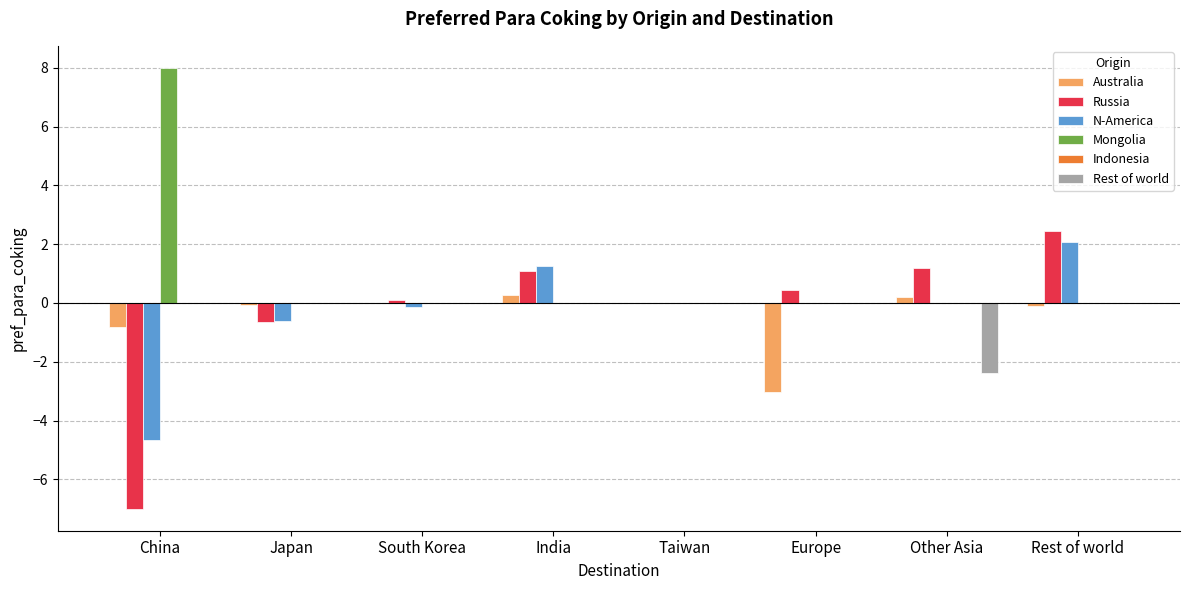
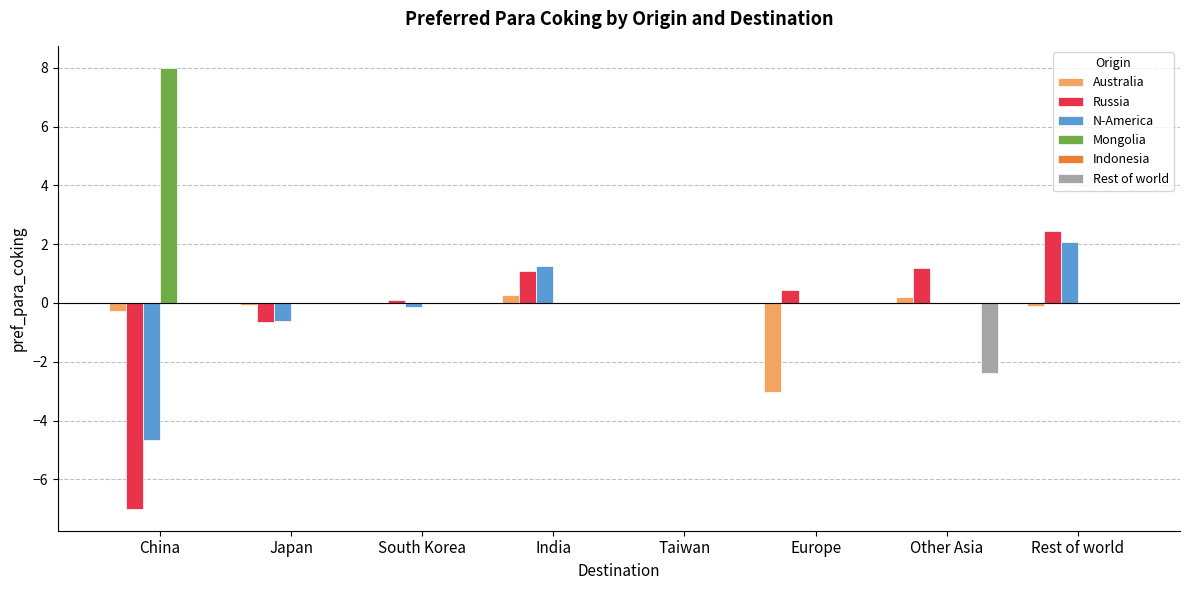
  {
    "Australia": {
-     "China": -0.8,
+     "China": -0.3,
      "South Korea": 0.0,
      "India": 0.3,
      "Taiwan": 0.0,
      "Europe": -3.0,
      "Other Asia": 0.2,
      "Rest of world": -0.1
    },
    "Russia": {
      "China": -7.0,
      "Japan": -0.7,
      "South Korea": 0.1,
      "India": 1.1,
      "Taiwan": 0.0,
      "Europe": 0.4,
      "Other Asia": 1.2,
      "Rest of world": 2.5
    },
    "N-America": {
      "China": -4.7,
      "Japan": -0.6,
      "South Korea": -0.1,
      "India": 1.3,
      "Taiwan": 0.0,
      "Europe": 0.0,
      "Other Asia": 0.0,
      "Rest of world": 2.1
    },
    "Mongolia": {
      "China": 8.0,
      "Japan": 0.0,
      "South Korea": 0.0,
      "India": 0.0,
      "Taiwan": 0.0,
      "Europe": 0.0,
      "Other Asia": 0.0,
      "Rest of world": 0.0
    },
    "Indonesia": {
      "China": 0.0,
      "Japan": 0.0,
      "South Korea": 0.0,
      "India": 0.0,
      "Taiwan": 0.0,
      "Europe": 0.0,
      "Other Asia": 0.0,
      "Rest of world": 0.0
    },
    "Rest of world": {
      "China": 0.0,
      "Japan": 0.0,
      "South Korea": 0.0,
      "India": 0.0,
      "Taiwan": 0.0,
      "Europe": 0.0,
      "Other Asia": -2.4,
      "Rest of world": 0.0
    }
  }
